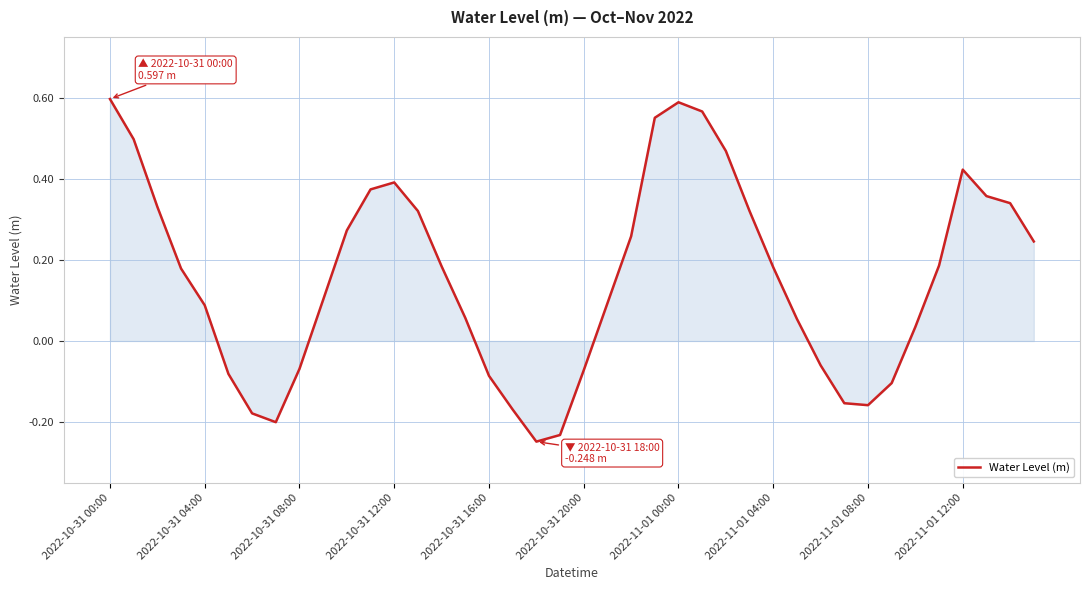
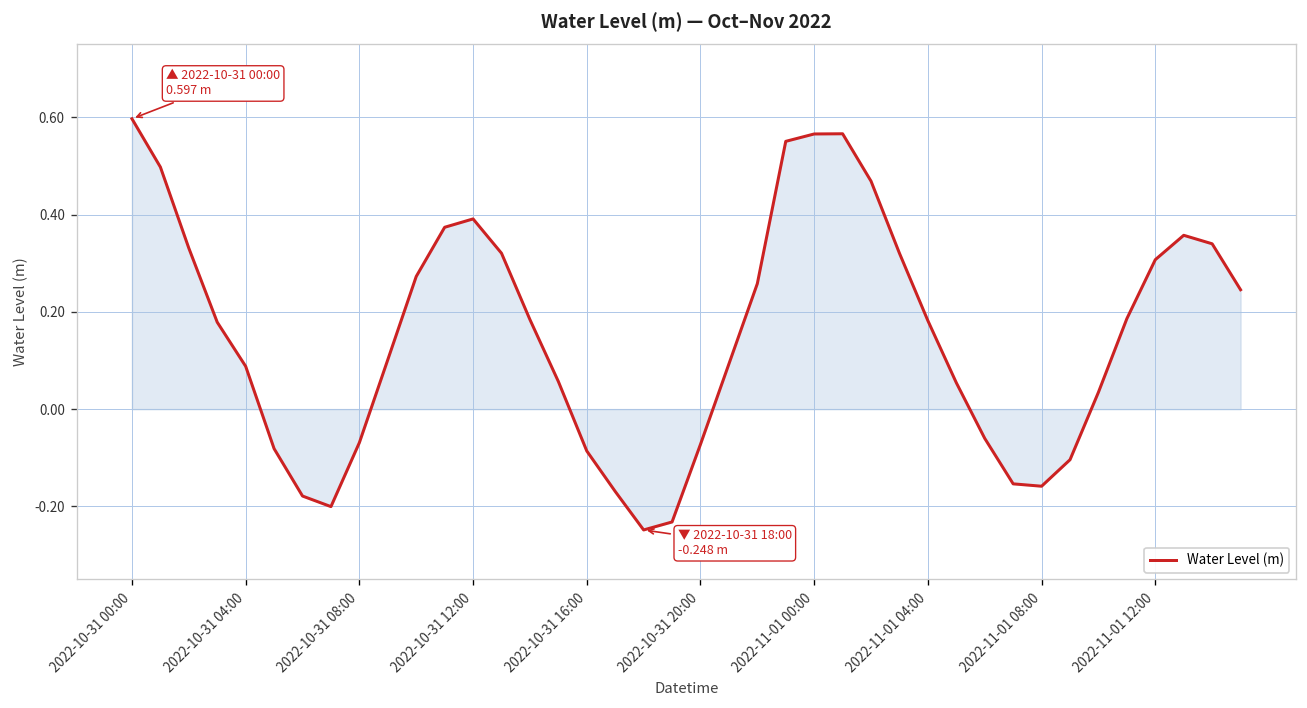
  {
    "Water Level (m)": {
      "2022-10-31 08:00": -0.07,
      "2022-10-31 16:00": -0.09,
      "2022-10-31 20:00": -0.07,
-     "2022-11-01 00:00": 0.59,
+     "2022-11-01 00:00": 0.57,
      "2022-11-01 08:00": -0.16,
-     "2022-11-01 12:00": 0.42
+     "2022-11-01 12:00": 0.31
    }
  }
